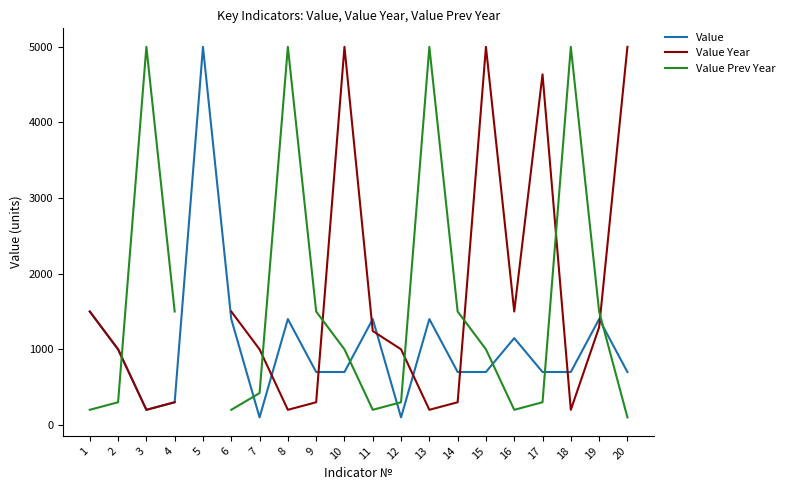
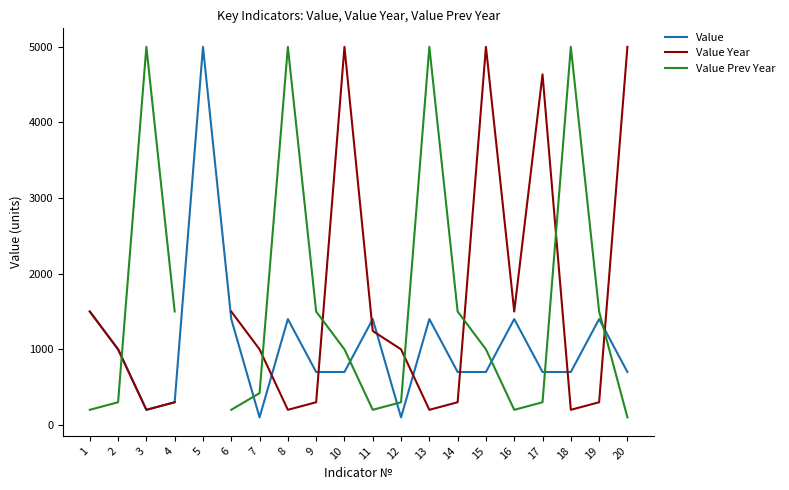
  {
    "Value": {
      "5": 5000,
      "6": 1400,
      "7": 100,
      "8": 1400,
      "9": 700,
      "10": 700,
      "11": 1400,
      "12": 100,
      "13": 1400,
      "14": 700,
      "15": 700,
-     "16": 1100,
+     "16": 1400,
      "17": 700,
      "18": 700,
      "19": 1400,
      "20": 700
    },
    "Value Year": {
      "6": 1500,
      "7": 1000,
      "8": 200,
      "9": 300,
      "10": 5000,
      "11": 1200,
      "12": 1000,
      "13": 200,
      "14": 300,
      "15": 5000,
      "16": 1500,
      "17": 4600,
      "18": 200,
-     "19": 1300,
+     "19": 300,
      "20": 5000
    },
    "Value Prev Year": {
      "1": 200,
      "2": 300,
      "3": 5000,
      "4": 1500,
      "6": 200,
      "7": 400,
      "8": 5000,
      "9": 1500,
      "10": 1000,
      "11": 200,
      "12": 300,
      "13": 5000,
      "14": 1500,
      "15": 1000,
      "16": 200,
      "17": 300,
      "18": 5000,
      "19": 1500,
      "20": 100
    }
  }
